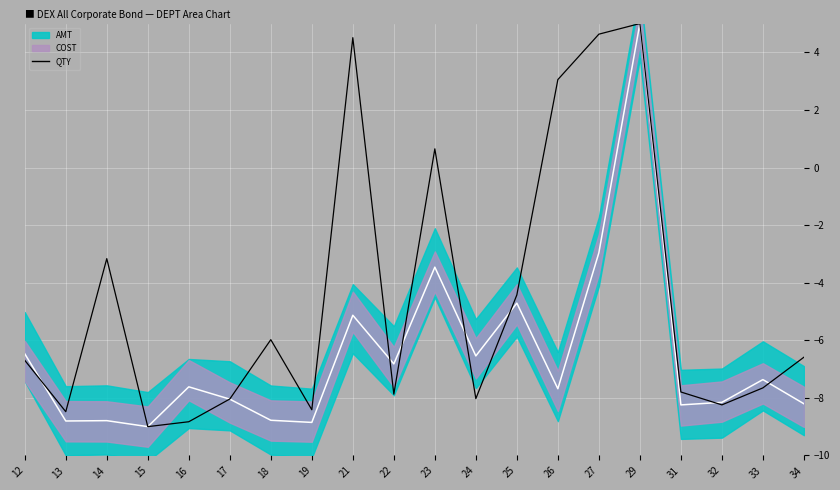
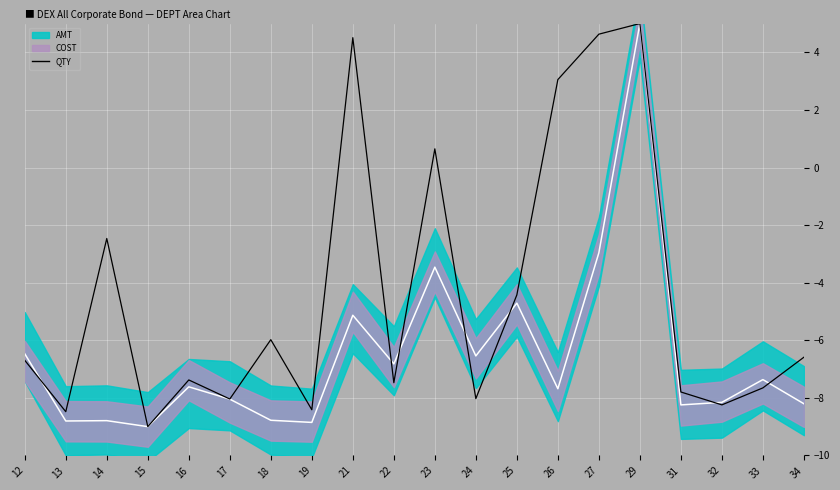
  {
    "QTY": {
      "12": -6.7,
      "13": -8.5,
-     "14": -3.2,
-     "16": -8.8,
+     "14": -2.5,
+     "16": -7.4,
      "18": -6.0,
      "19": -8.4,
      "21": 4.5,
-     "22": -7.9,
+     "22": -7.5,
      "23": 0.6,
      "24": -8.0,
      "25": -4.4,
      "26": 3.1,
      "27": 4.6,
      "31": -7.8,
      "32": -8.2,
      "33": -7.7,
      "34": -6.6
    }
  }
